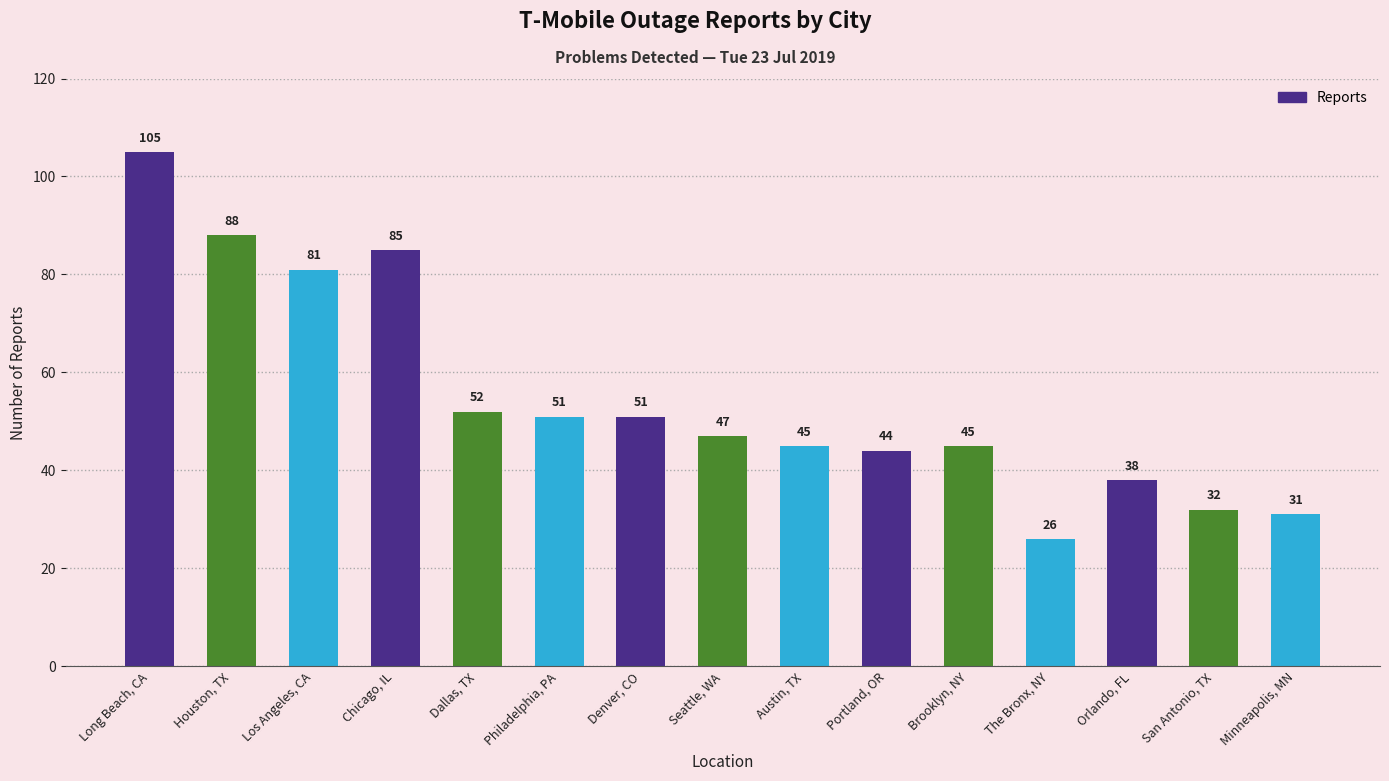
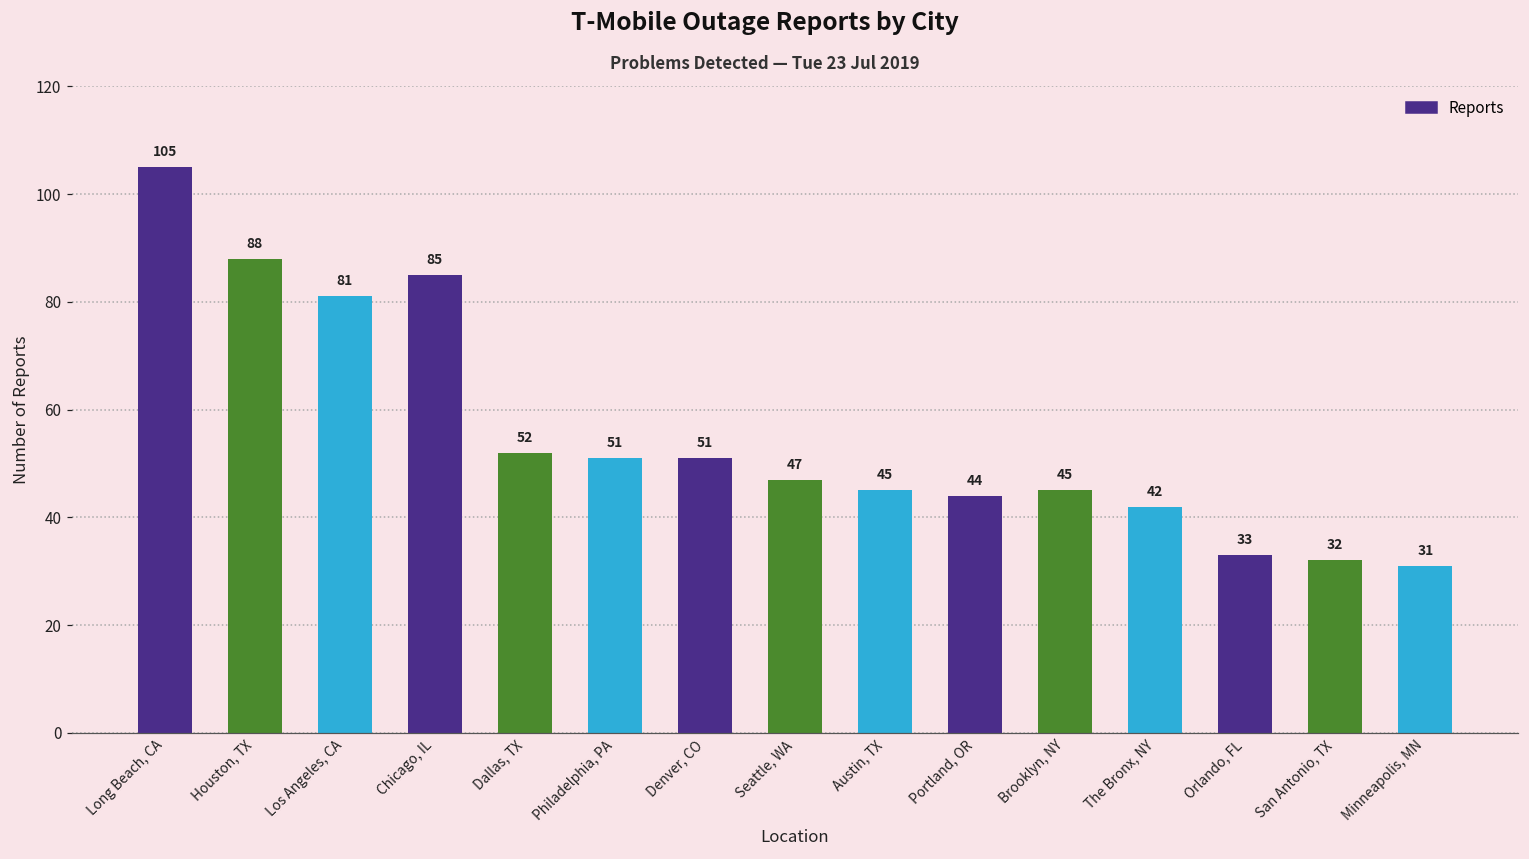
  {
    "Long Beach, CA": 105,
    "Houston, TX": 88,
    "Los Angeles, CA": 81,
    "Chicago, IL": 85,
    "Dallas, TX": 52,
    "Philadelphia, PA": 51,
    "Denver, CO": 51,
    "Seattle, WA": 47,
    "Austin, TX": 45,
    "Portland, OR": 44,
    "Brooklyn, NY": 45,
-   "The Bronx, NY": 26,
-   "Orlando, FL": 38,
+   "The Bronx, NY": 42,
+   "Orlando, FL": 33,
    "San Antonio, TX": 32,
    "Minneapolis, MN": 31
  }
